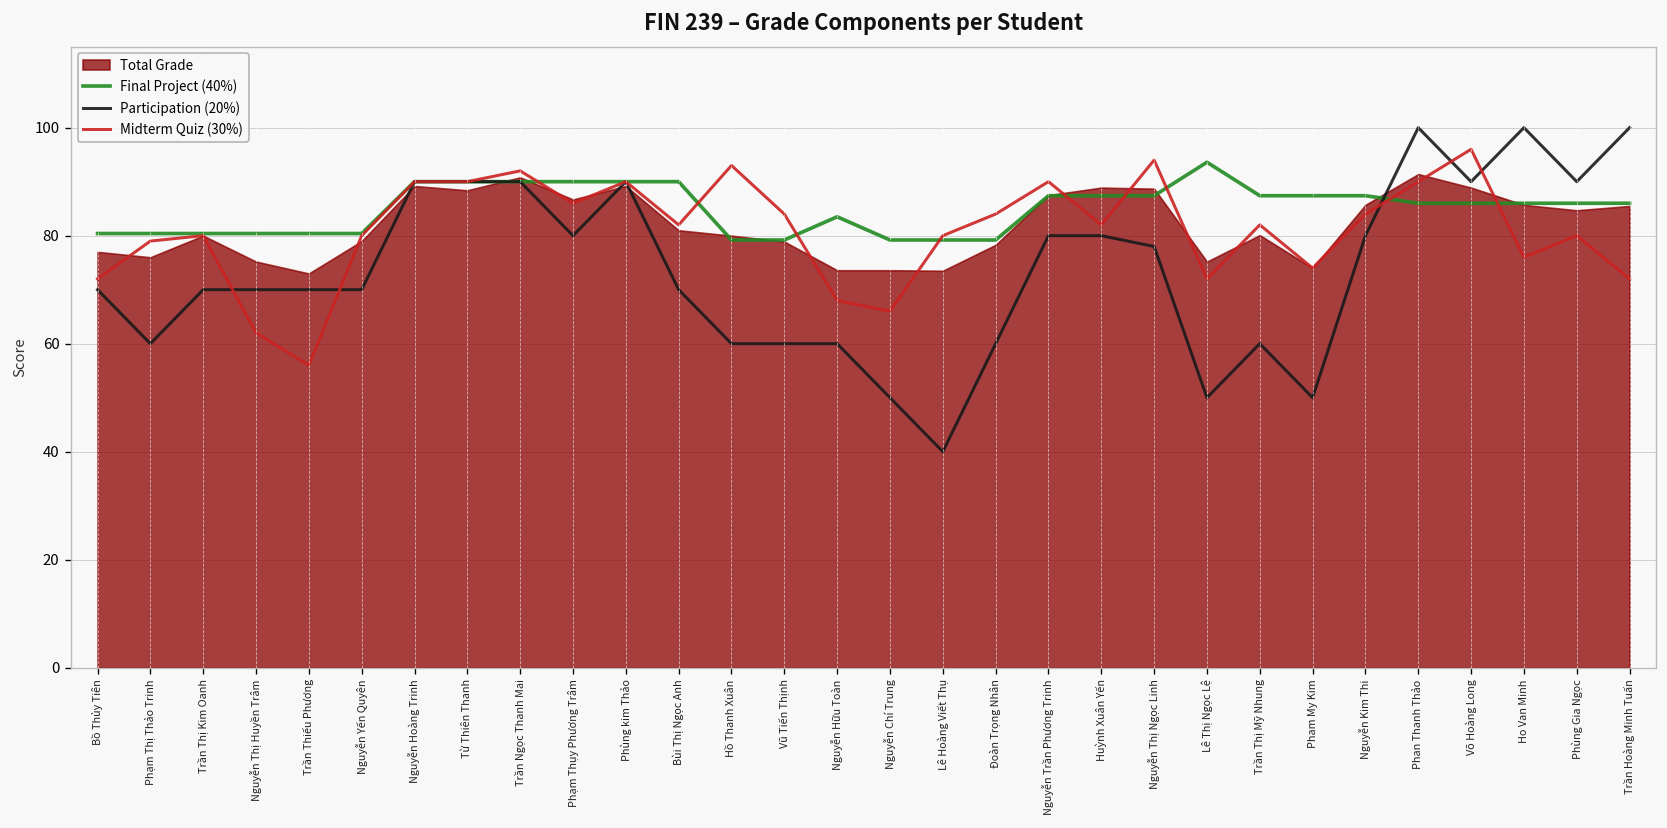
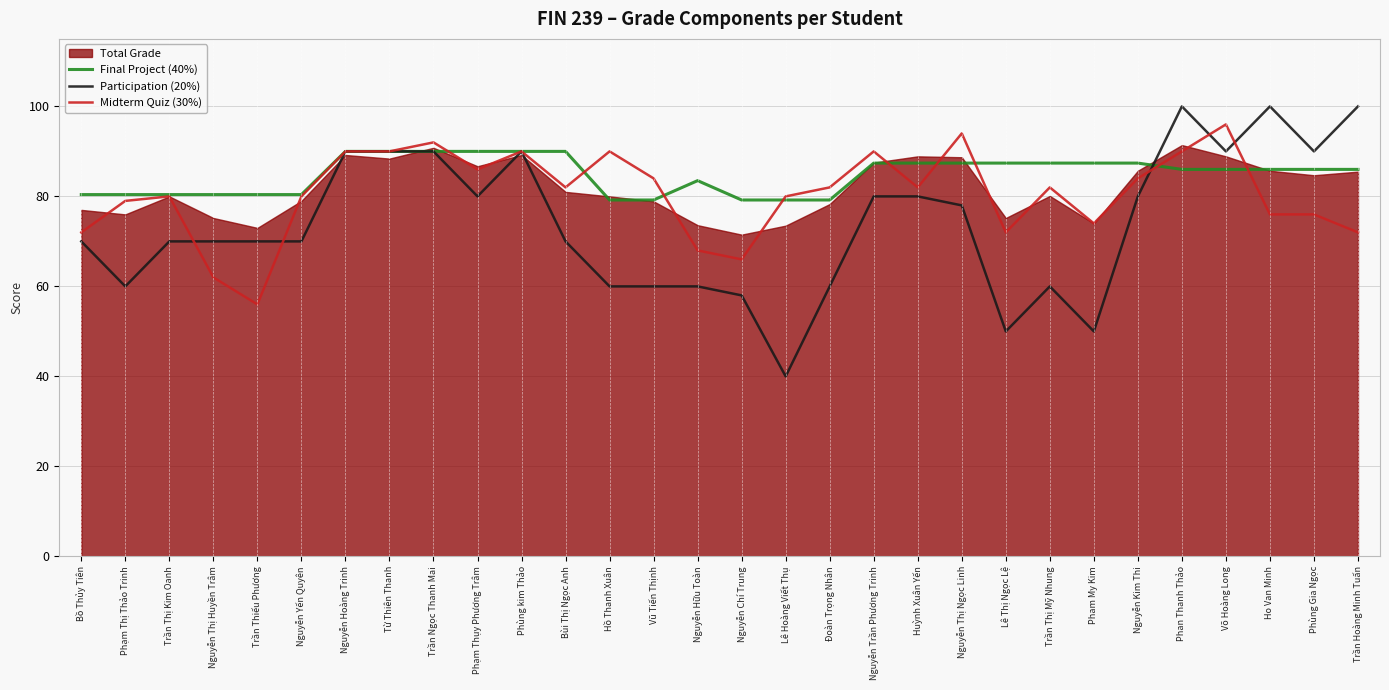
  {
    "Final Project (40%)": {
      "Bồ Thủy Tiên": 80,
      "Phạm Thị Thảo Trinh": 80,
      "Nguyễn Thị Huyền Trâm": 80,
      "Trần Thiếu Phương": 80,
      "Phạm Thụy Phương Trâm": 90,
      "Bùi Thị Ngọc Anh": 90,
      "Hồ Thanh Xuân": 79,
      "Nguyễn Hữu Toàn": 84,
      "Nguyễn Chí Trung": 79,
      "Lê Hoàng Viết Thụ": 79,
      "Đoàn Trọng Nhân": 79,
      "Huỳnh Xuân Yến": 87,
      "Nguyễn Thị Ngọc Linh": 87,
-     "Lê Thị Ngọc Lệ": 94,
+     "Lê Thị Ngọc Lệ": 87,
      "Trần Thị Mỹ Nhung": 87,
      "Pham My Kim": 87,
      "Nguyễn Kim Thi": 87,
      "Phan Thanh Thảo": 86,
      "Võ Hoàng Long": 86,
      "Phùng Gia Ngọc": 86
    },
    "Total Grade": {
      "Bồ Thủy Tiên": 77,
      "Phạm Thị Thảo Trinh": 76,
      "Nguyễn Thị Huyền Trâm": 75,
      "Trần Thiếu Phương": 73,
      "Nguyễn Yến Quyên": 79,
      "Nguyễn Hoàng Trinh": 89,
      "Từ Thiên Thanh": 88,
      "Trần Ngọc Thanh Mai": 91,
      "Phạm Thụy Phương Trâm": 87,
      "Phùng kim Thảo": 89,
      "Bùi Thị Ngọc Anh": 81,
      "Hồ Thanh Xuân": 80,
      "Nguyễn Hữu Toàn": 74,
-     "Nguyễn Chí Trung": 74,
+     "Nguyễn Chí Trung": 72,
      "Lê Hoàng Viết Thụ": 74,
      "Đoàn Trọng Nhân": 78,
      "Huỳnh Xuân Yến": 89,
      "Nguyễn Thị Ngọc Linh": 89,
      "Lê Thị Ngọc Lệ": 75,
      "Trần Thị Mỹ Nhung": 80,
      "Nguyễn Kim Thi": 86,
      "Phan Thanh Thảo": 91,
      "Võ Hoàng Long": 89,
      "Phùng Gia Ngọc": 85
    },
    "Participation (20%)": {
      "Bồ Thủy Tiên": 70,
      "Phạm Thị Thảo Trinh": 60,
      "Trần Thị Kim Oanh": 70,
      "Nguyễn Thị Huyền Trâm": 70,
      "Trần Thiếu Phương": 70,
      "Nguyễn Yến Quyên": 70,
      "Phạm Thụy Phương Trâm": 80,
      "Bùi Thị Ngọc Anh": 70,
      "Hồ Thanh Xuân": 60,
      "Vũ Tiến Thịnh": 60,
      "Nguyễn Hữu Toàn": 60,
-     "Nguyễn Chí Trung": 50,
+     "Nguyễn Chí Trung": 58,
      "Lê Hoàng Viết Thụ": 40,
      "Đoàn Trọng Nhân": 60,
      "Nguyễn Trần Phương Trinh": 80,
      "Huỳnh Xuân Yến": 80,
      "Nguyễn Thị Ngọc Linh": 78,
      "Lê Thị Ngọc Lệ": 50,
      "Trần Thị Mỹ Nhung": 60,
      "Pham My Kim": 50,
      "Nguyễn Kim Thi": 80,
      "Phan Thanh Thảo": 100,
      "Võ Hoàng Long": 90,
      "Ho Van Minh": 100,
      "Phùng Gia Ngọc": 90,
      "Trần Hoàng Minh Tuấn": 100
    },
    "Midterm Quiz (30%)": {
      "Bồ Thủy Tiên": 72,
      "Phạm Thị Thảo Trinh": 79,
      "Nguyễn Thị Huyền Trâm": 62,
      "Trần Thiếu Phương": 56,
      "Trần Ngọc Thanh Mai": 92,
      "Phạm Thụy Phương Trâm": 86,
      "Bùi Thị Ngọc Anh": 82,
-     "Hồ Thanh Xuân": 93,
+     "Hồ Thanh Xuân": 90,
      "Vũ Tiến Thịnh": 84,
      "Nguyễn Hữu Toàn": 68,
      "Nguyễn Chí Trung": 66,
      "Lê Hoàng Viết Thụ": 80,
-     "Đoàn Trọng Nhân": 84,
+     "Đoàn Trọng Nhân": 82,
      "Nguyễn Trần Phương Trinh": 90,
      "Huỳnh Xuân Yến": 82,
      "Nguyễn Thị Ngọc Linh": 94,
      "Lê Thị Ngọc Lệ": 72,
      "Trần Thị Mỹ Nhung": 82,
      "Nguyễn Kim Thi": 84,
      "Phan Thanh Thảo": 90,
      "Võ Hoàng Long": 96,
      "Ho Van Minh": 76,
-     "Phùng Gia Ngọc": 80,
+     "Phùng Gia Ngọc": 76,
      "Trần Hoàng Minh Tuấn": 72
    }
  }
